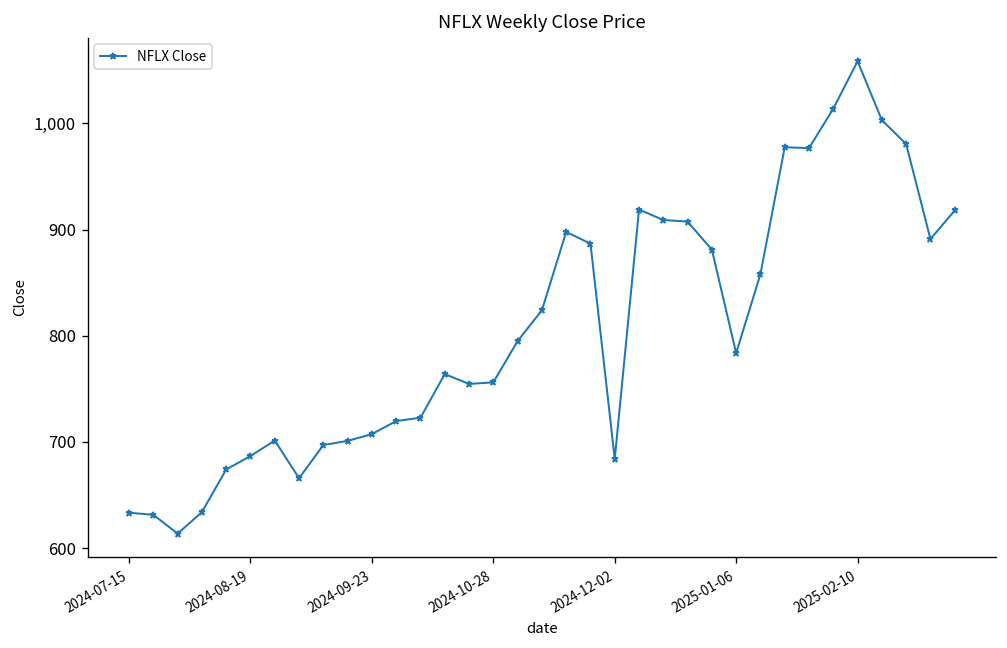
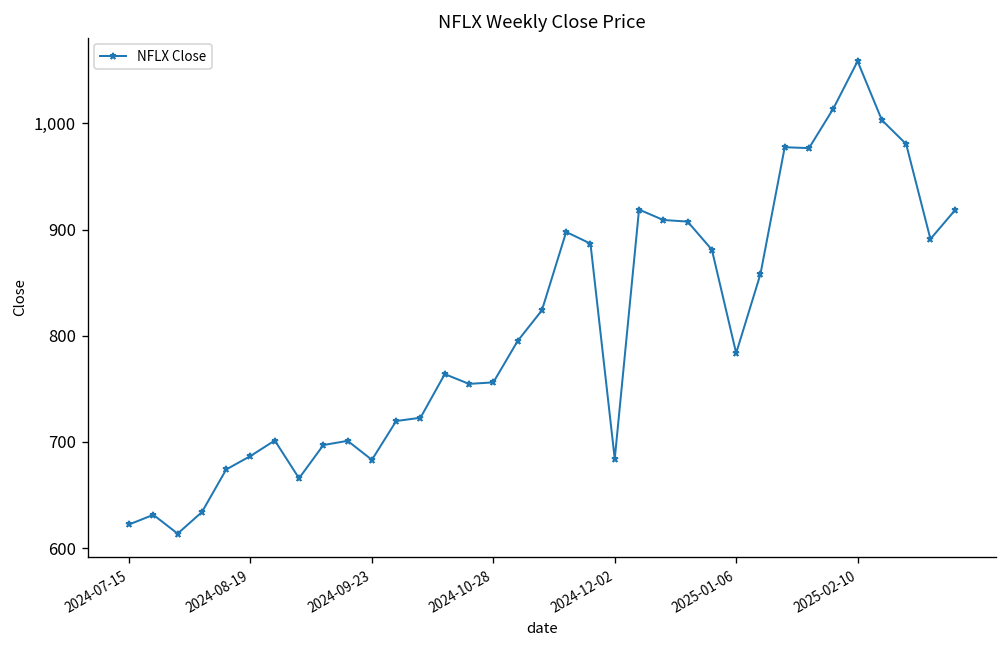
  {
-   "2024-07-15": "630",
+   "2024-07-15": "620",
    "2024-08-19": "690",
-   "2024-09-23": "710",
+   "2024-09-23": "680",
    "2024-10-28": "760",
    "2024-12-02": "680",
    "2025-01-06": "780",
    "2025-02-10": "1,060"
  }
